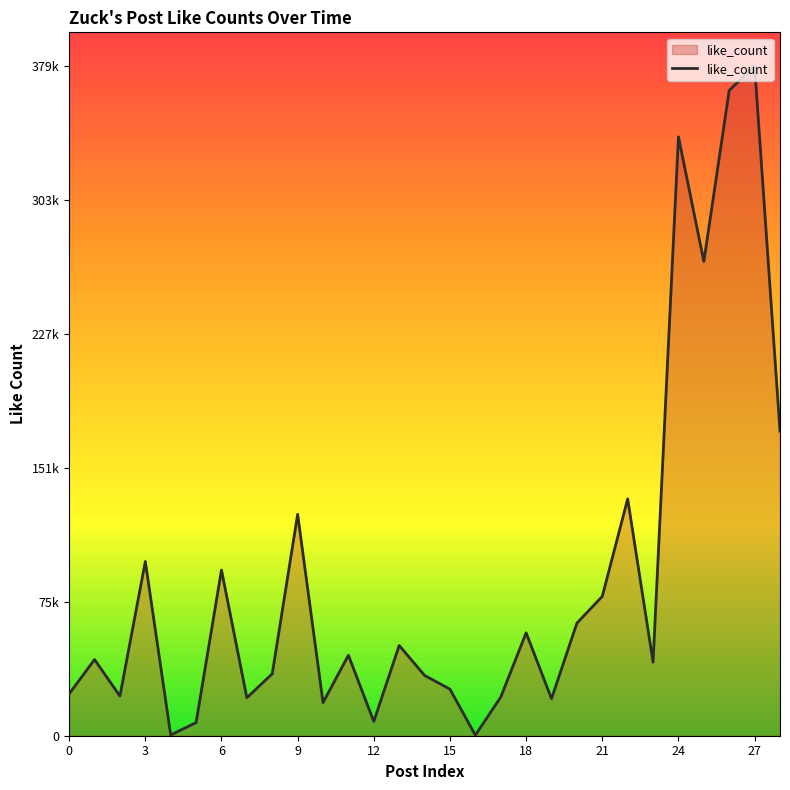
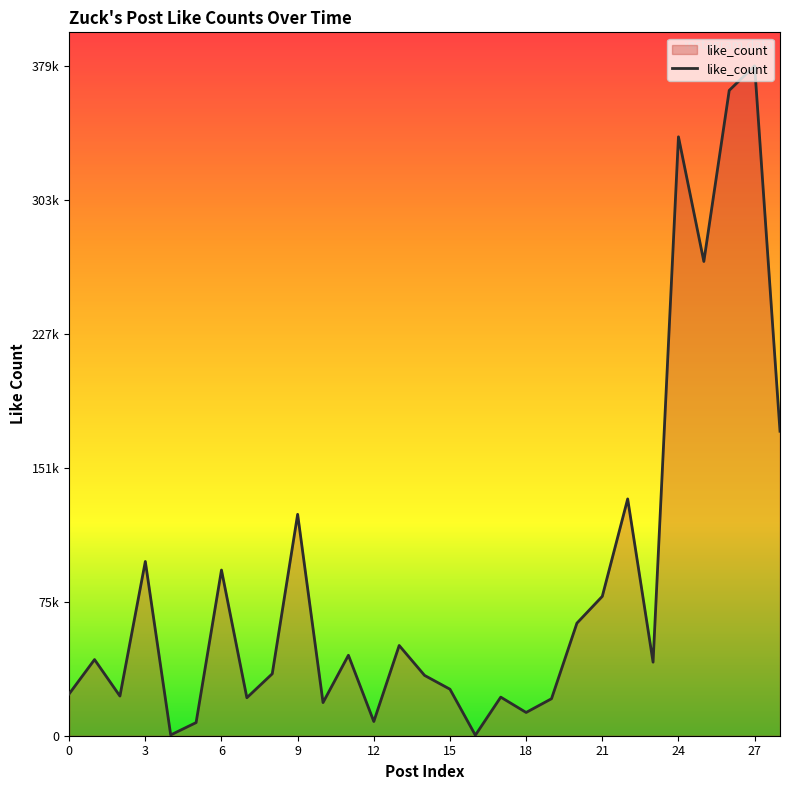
  {
    "0": 24000,
    "3": 99000,
    "6": 94000,
    "9": 125000,
    "12": 8000,
    "15": 26000,
-   "18": 58000,
+   "18": 13000,
    "21": 79000,
    "24": 339000
  }
